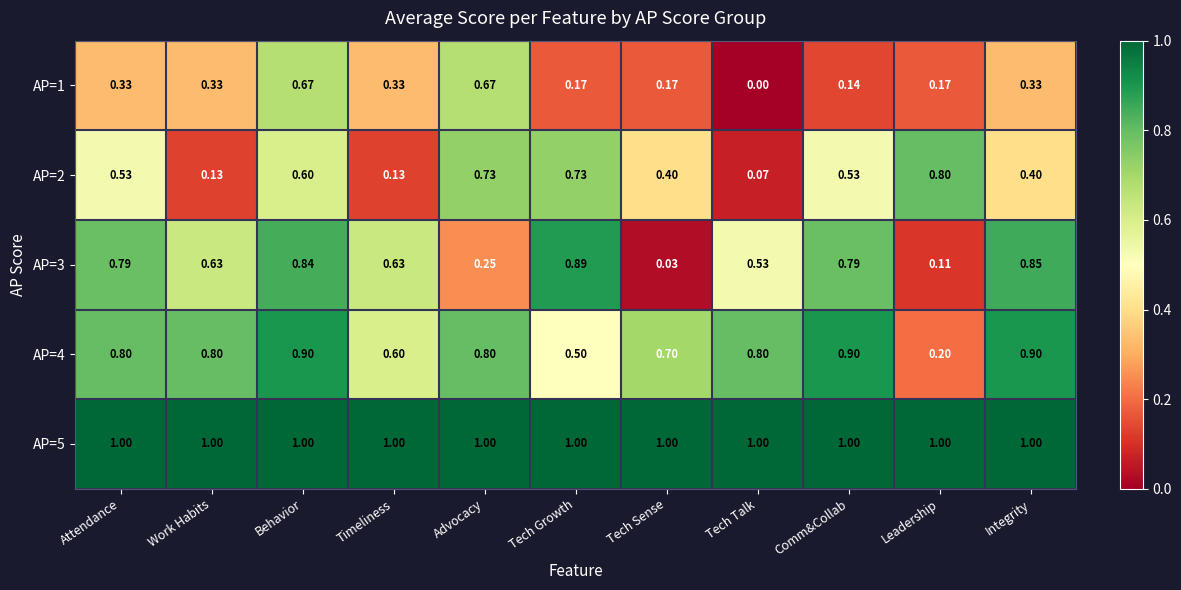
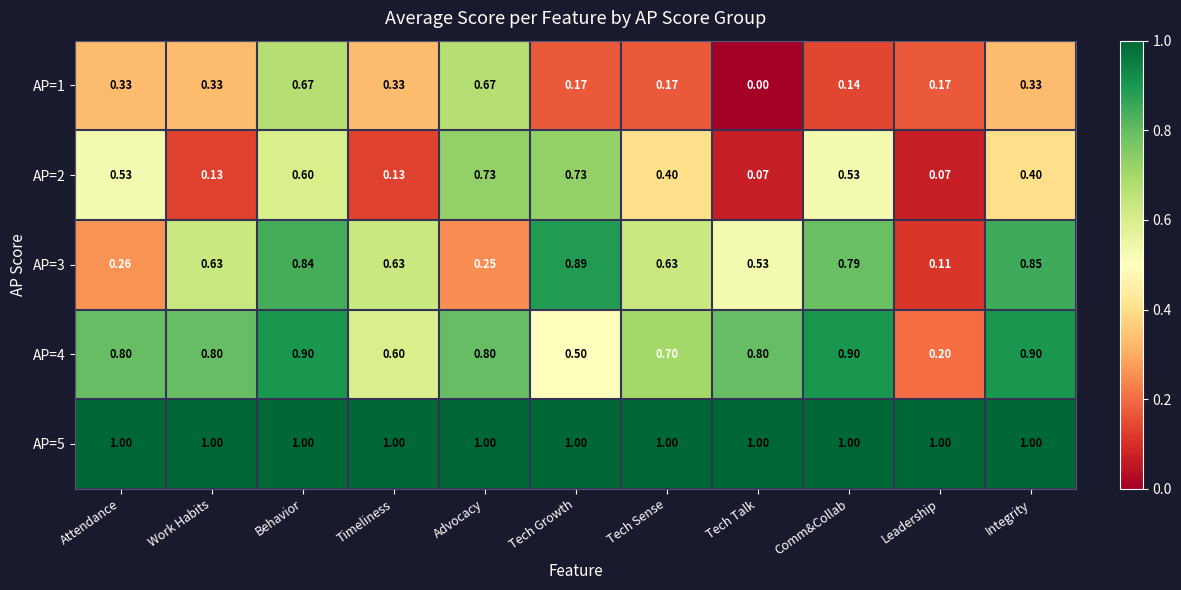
  {
    "AP=1": {
      "Attendance": 0.33,
      "Work Habits": 0.33,
      "Behavior": 0.67,
      "Timeliness": 0.33,
      "Advocacy": 0.67,
      "Tech Growth": 0.17,
      "Tech Sense": 0.17,
      "Tech Talk": 0.00,
      "Comm&Collab": 0.14,
      "Leadership": 0.17,
      "Integrity": 0.33
    },
    "AP=2": {
      "Attendance": 0.53,
      "Work Habits": 0.13,
      "Behavior": 0.60,
      "Timeliness": 0.13,
      "Advocacy": 0.73,
      "Tech Growth": 0.73,
      "Tech Sense": 0.40,
      "Tech Talk": 0.07,
      "Comm&Collab": 0.53,
-     "Leadership": 0.80,
+     "Leadership": 0.07,
      "Integrity": 0.40
    },
    "AP=3": {
-     "Attendance": 0.79,
+     "Attendance": 0.26,
      "Work Habits": 0.63,
      "Behavior": 0.84,
      "Timeliness": 0.63,
      "Advocacy": 0.25,
      "Tech Growth": 0.89,
-     "Tech Sense": 0.03,
+     "Tech Sense": 0.63,
      "Tech Talk": 0.53,
      "Comm&Collab": 0.79,
      "Leadership": 0.11,
      "Integrity": 0.85
    },
    "AP=4": {
      "Attendance": 0.80,
      "Work Habits": 0.80,
      "Behavior": 0.90,
      "Timeliness": 0.60,
      "Advocacy": 0.80,
      "Tech Growth": 0.50,
      "Tech Sense": 0.70,
      "Tech Talk": 0.80,
      "Comm&Collab": 0.90,
      "Leadership": 0.20,
      "Integrity": 0.90
    },
    "AP=5": {
      "Attendance": 1.00,
      "Work Habits": 1.00,
      "Behavior": 1.00,
      "Timeliness": 1.00,
      "Advocacy": 1.00,
      "Tech Growth": 1.00,
      "Tech Sense": 1.00,
      "Tech Talk": 1.00,
      "Comm&Collab": 1.00,
      "Leadership": 1.00,
      "Integrity": 1.00
    }
  }
